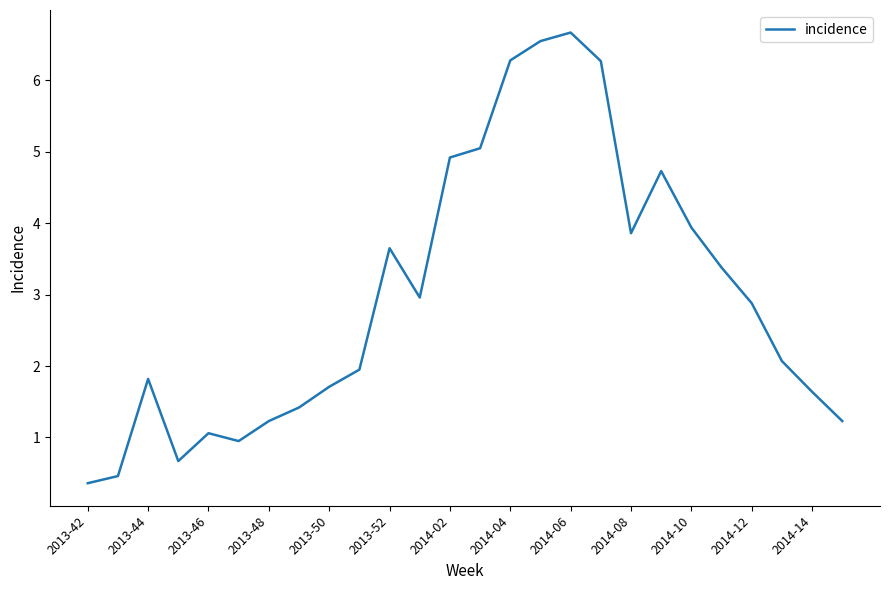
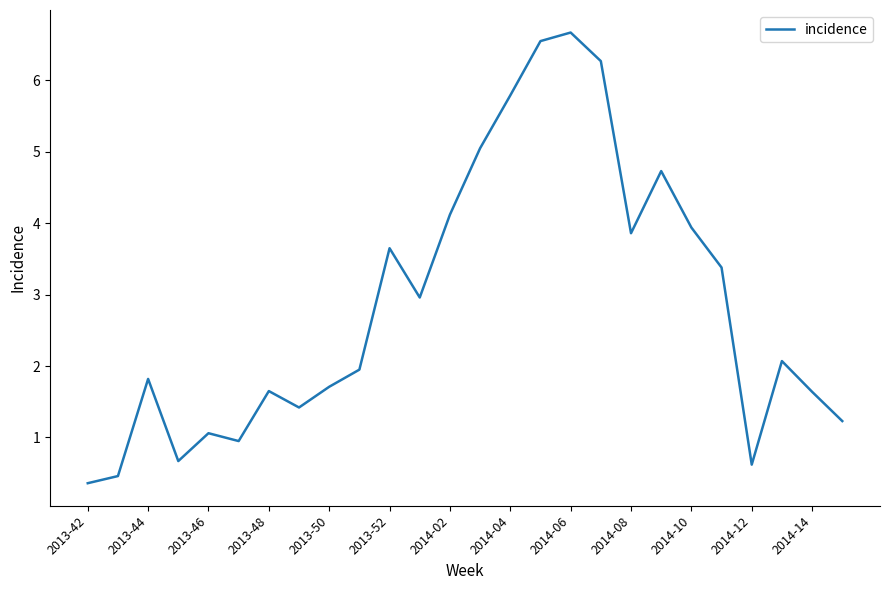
  {
    "2013-42": 0.4,
    "2013-44": 1.8,
    "2013-46": 1.1,
-   "2013-48": 1.2,
+   "2013-48": 1.7,
    "2013-50": 1.7,
    "2013-52": 3.7,
-   "2014-02": 4.9,
-   "2014-04": 6.3,
+   "2014-02": 4.1,
+   "2014-04": 5.8,
    "2014-06": 6.7,
    "2014-08": 3.9,
    "2014-10": 3.9,
-   "2014-12": 2.9,
+   "2014-12": 0.6,
    "2014-14": 1.6
  }
